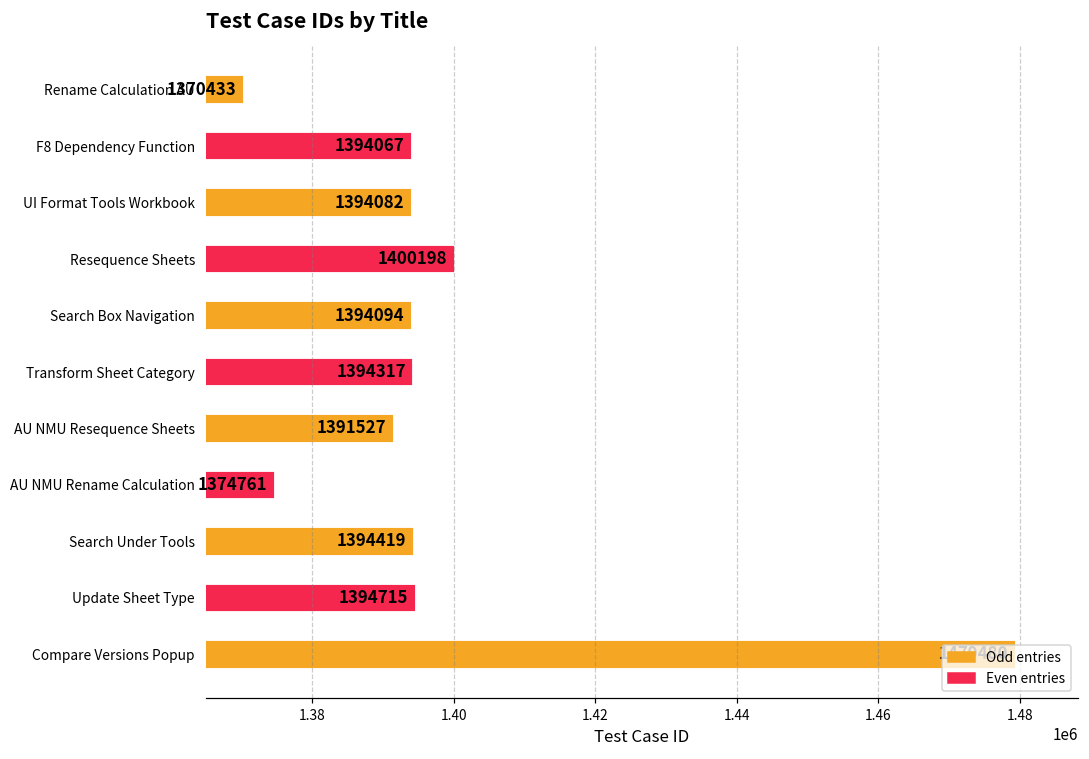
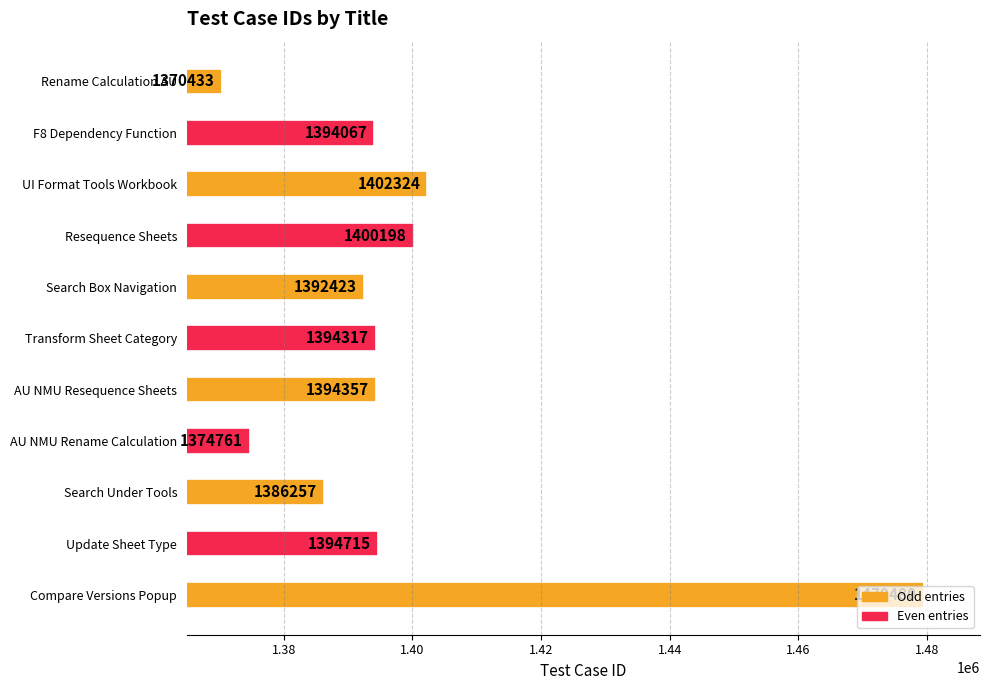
  {
    "Rename Calculation AU": 1370433,
    "F8 Dependency Function": 1394067,
-   "UI Format Tools Workbook": 1394082,
+   "UI Format Tools Workbook": 1402324,
    "Resequence Sheets": 1400198,
-   "Search Box Navigation": 1394094,
+   "Search Box Navigation": 1392423,
    "Transform Sheet Category": 1394317,
-   "AU NMU Resequence Sheets": 1391527,
+   "AU NMU Resequence Sheets": 1394357,
    "AU NMU Rename Calculation": 1374761,
-   "Search Under Tools": 1394419,
+   "Search Under Tools": 1386257,
    "Update Sheet Type": 1394715
  }
